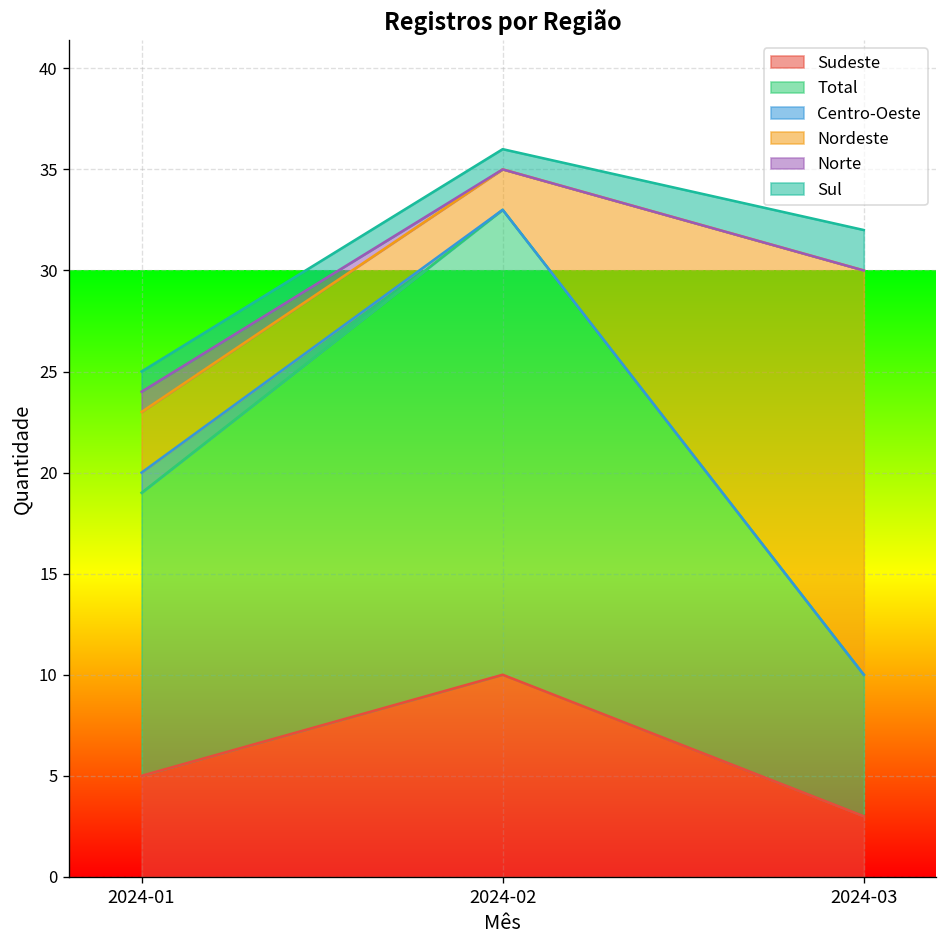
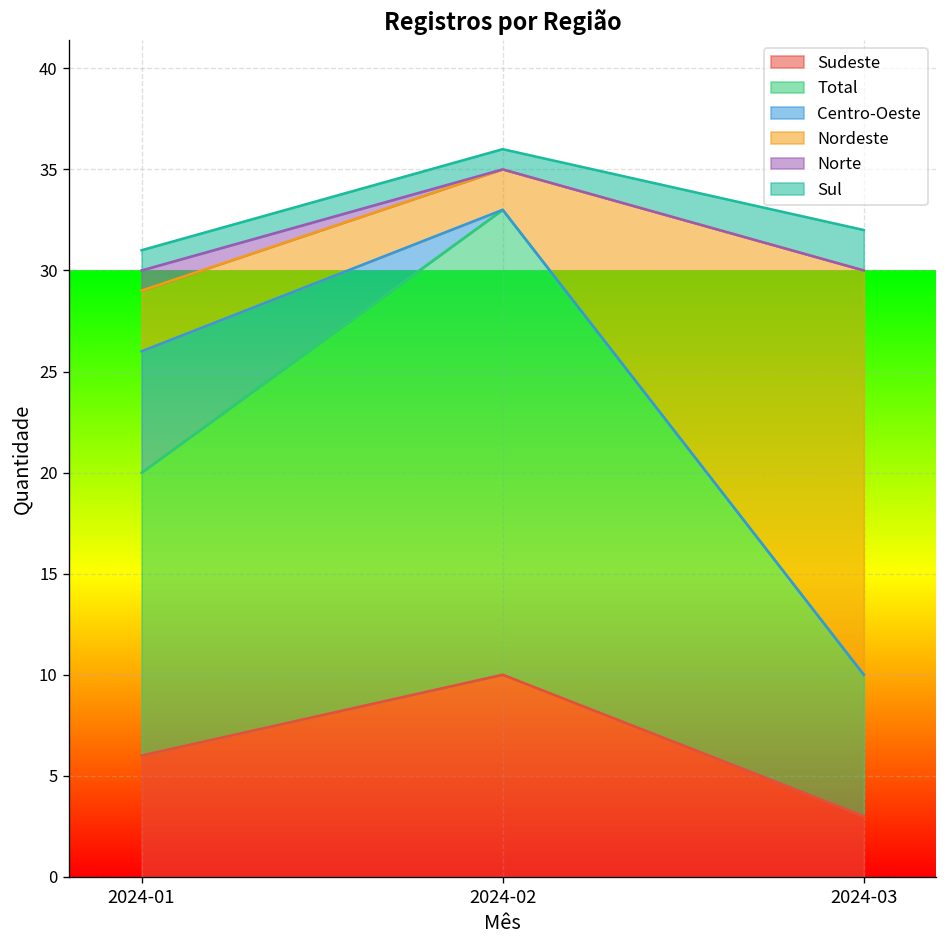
  {
    "Sudeste": {
-     "2024-01": 5,
+     "2024-01": 6,
      "2024-02": 10,
      "2024-03": 3
    },
    "Centro-Oeste": {
-     "2024-01": 1
+     "2024-01": 6
    },
    "Nordeste": {
      "2024-01": 3
    },
    "Norte": {
      "2024-01": 1
    }
  }
